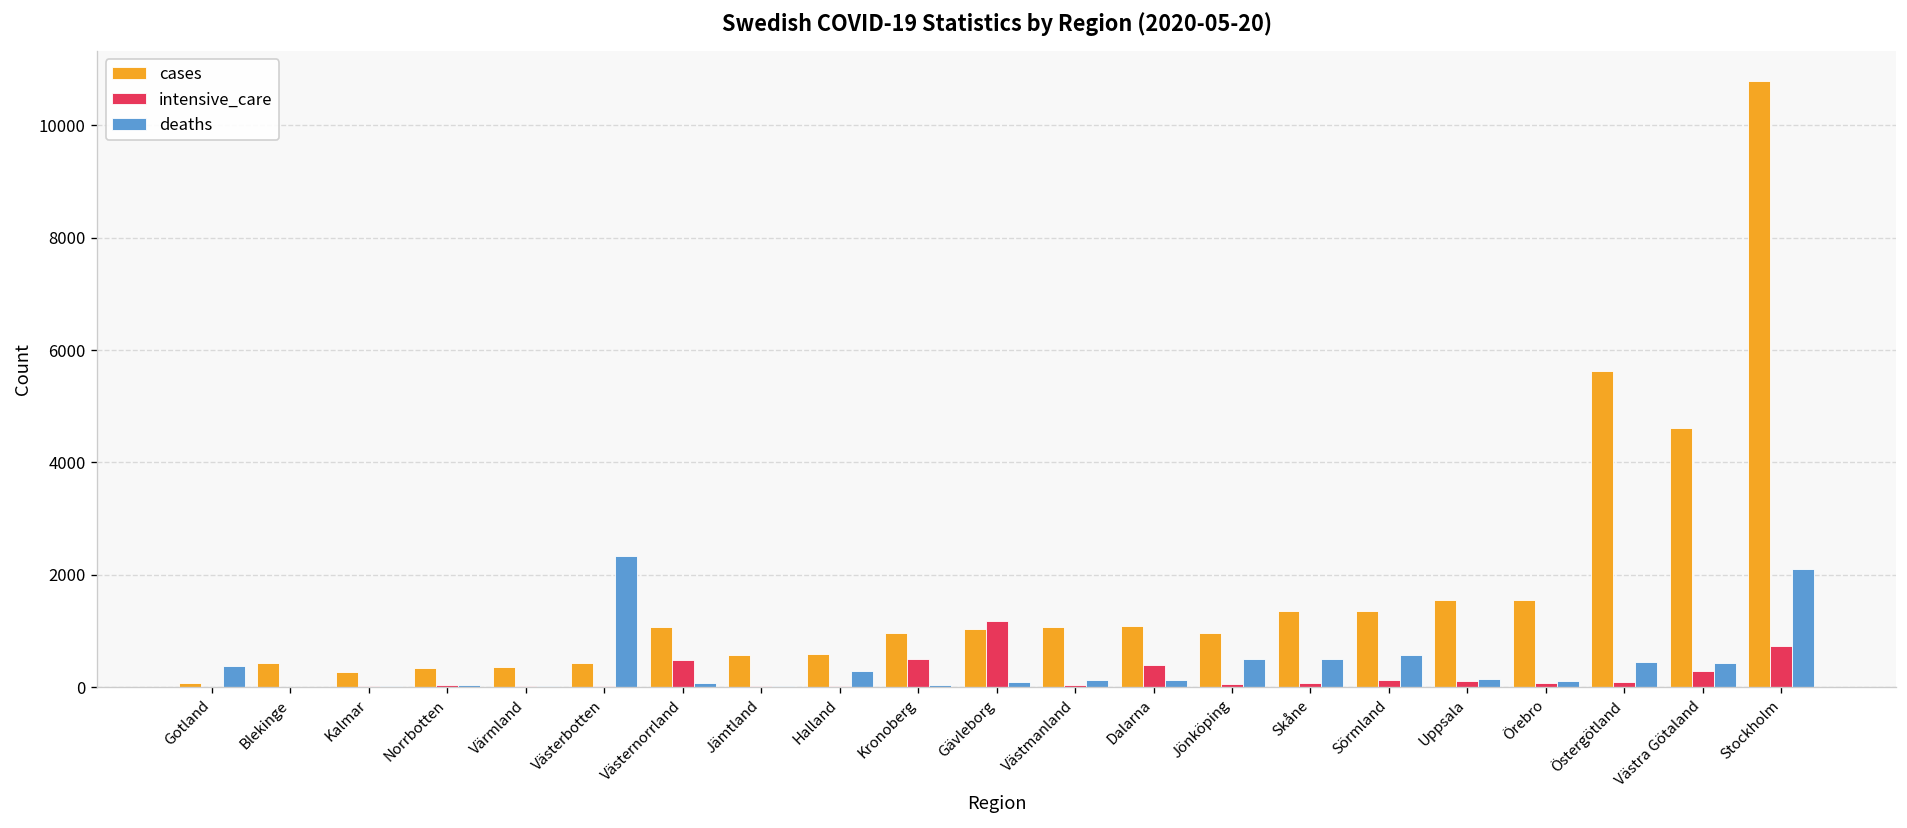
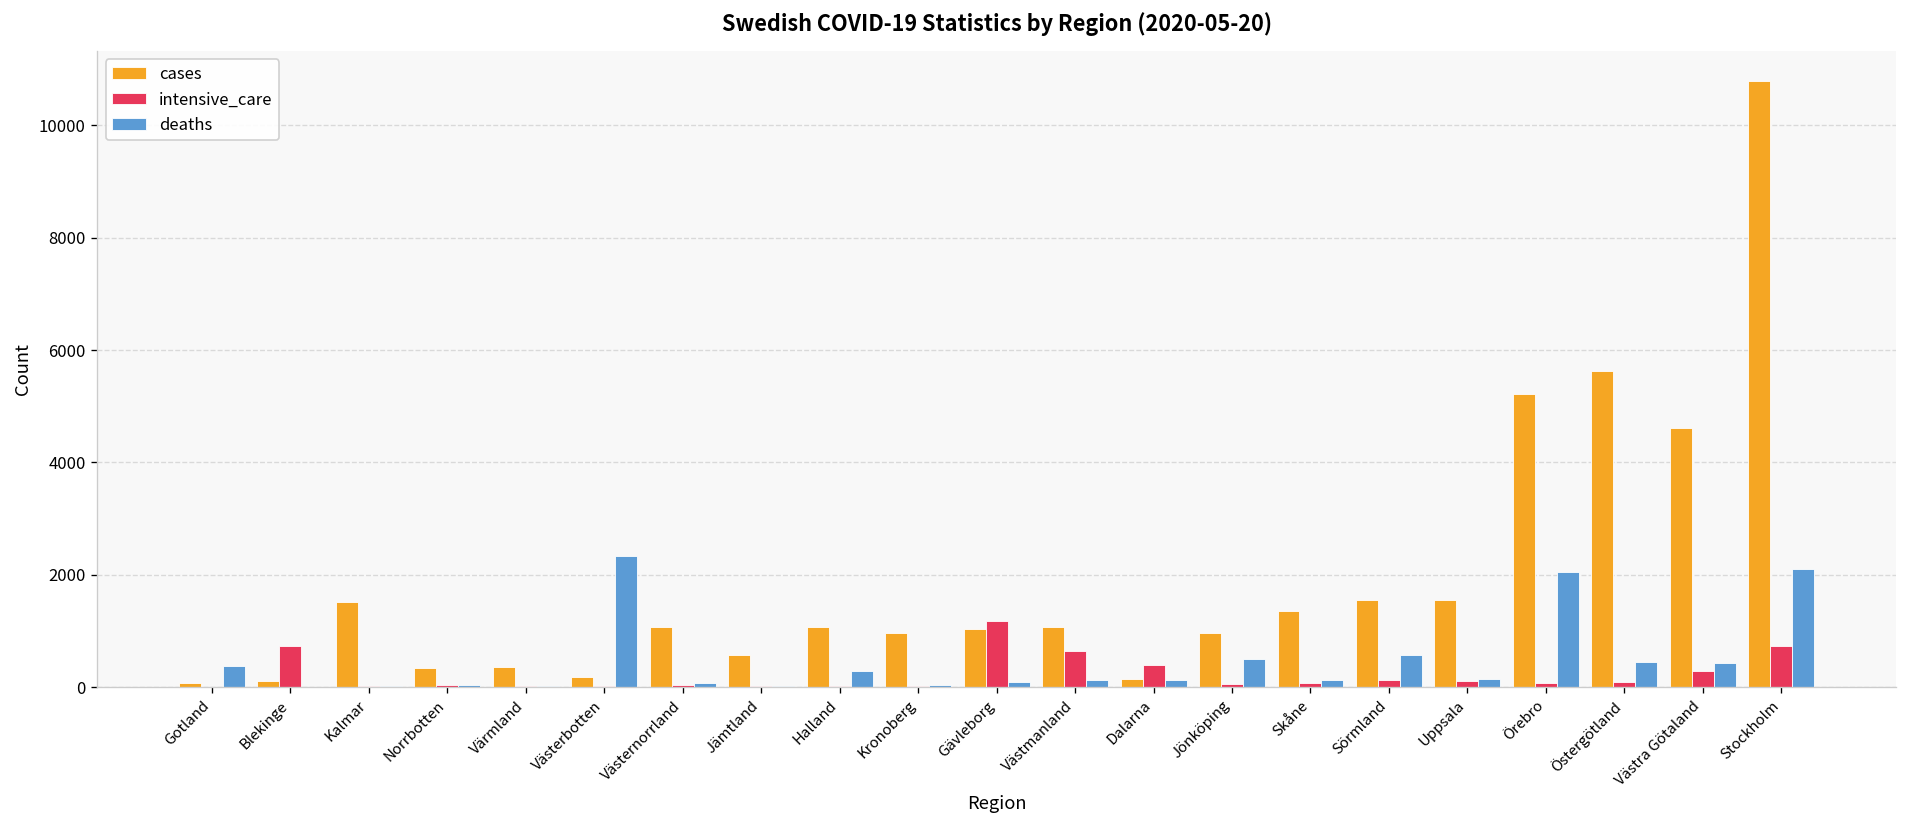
  {
    "cases": {
      "Gotland": 100,
-     "Blekinge": 400,
-     "Kalmar": 300,
+     "Blekinge": 100,
+     "Kalmar": 1500,
      "Norrbotten": 300,
      "Värmland": 400,
-     "Västerbotten": 400,
+     "Västerbotten": 200,
      "Västernorrland": 1100,
      "Jämtland": 600,
-     "Halland": 600,
+     "Halland": 1100,
      "Kronoberg": 1000,
      "Gävleborg": 1000,
      "Västmanland": 1100,
-     "Dalarna": 1100,
+     "Dalarna": 100,
      "Jönköping": 1000,
      "Skåne": 1400,
-     "Sörmland": 1400,
+     "Sörmland": 1500,
      "Uppsala": 1600,
-     "Örebro": 1600,
+     "Örebro": 5200,
      "Östergötland": 5600,
      "Västra Götaland": 4600,
      "Stockholm": 10800
    },
    "intensive_care": {
-     "Blekinge": 0,
-     "Västernorrland": 500,
-     "Kronoberg": 500,
+     "Blekinge": 700,
+     "Västernorrland": 0,
+     "Kronoberg": 0,
      "Gävleborg": 1200,
-     "Västmanland": 0,
+     "Västmanland": 600,
      "Dalarna": 400,
      "Jönköping": 100,
      "Skåne": 100,
      "Sörmland": 100,
      "Uppsala": 100,
      "Örebro": 100,
      "Östergötland": 100,
      "Västra Götaland": 300,
      "Stockholm": 700
    },
    "deaths": {
      "Gotland": 400,
      "Västerbotten": 2300,
      "Västernorrland": 100,
      "Halland": 300,
      "Gävleborg": 100,
      "Västmanland": 100,
      "Dalarna": 100,
      "Jönköping": 500,
-     "Skåne": 500,
+     "Skåne": 100,
      "Sörmland": 600,
      "Uppsala": 200,
-     "Örebro": 100,
+     "Örebro": 2000,
      "Östergötland": 400,
      "Västra Götaland": 400,
      "Stockholm": 2100
    }
  }
